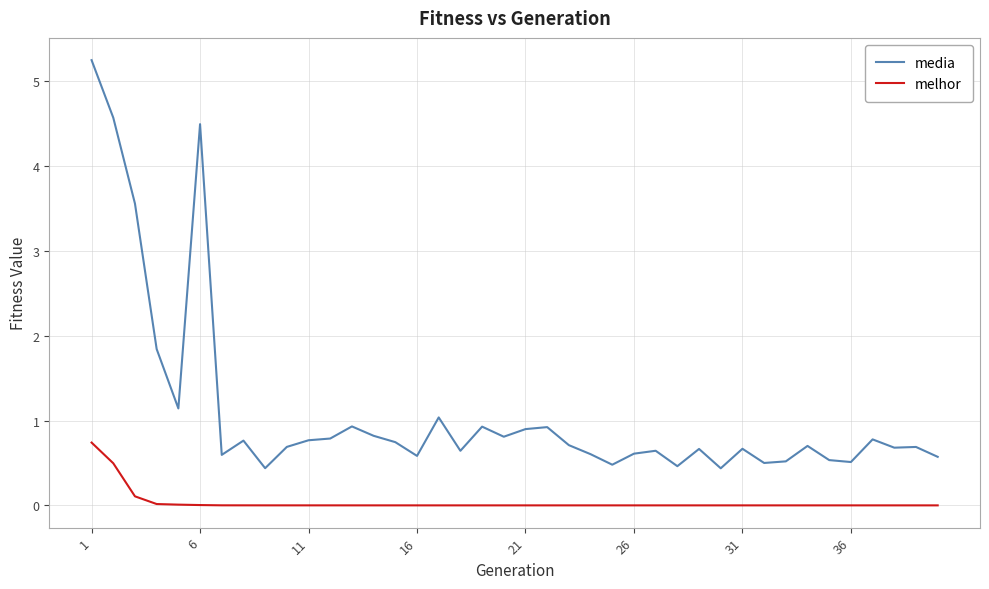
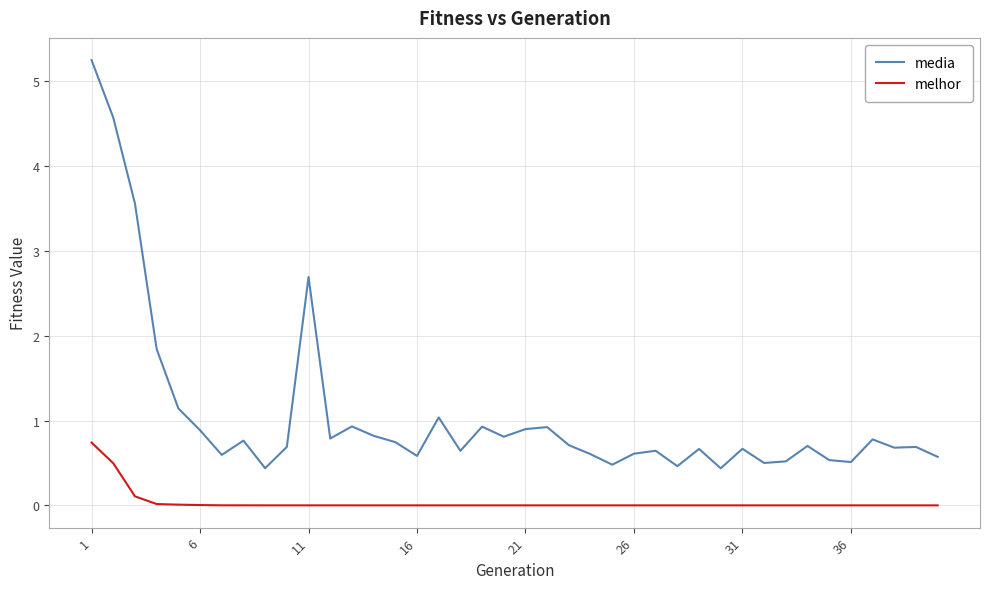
  {
    "media": {
      "1": 5.3,
-     "6": 4.5,
-     "11": 0.8,
+     "6": 0.9,
+     "11": 2.7,
      "16": 0.6,
      "21": 0.9,
      "26": 0.6,
      "31": 0.7,
      "36": 0.5
    },
    "melhor": {
      "1": 0.7,
      "6": 0.0,
      "11": 0.0,
      "16": 0.0,
      "21": 0.0,
      "26": 0.0,
      "31": 0.0,
      "36": 0.0
    }
  }
